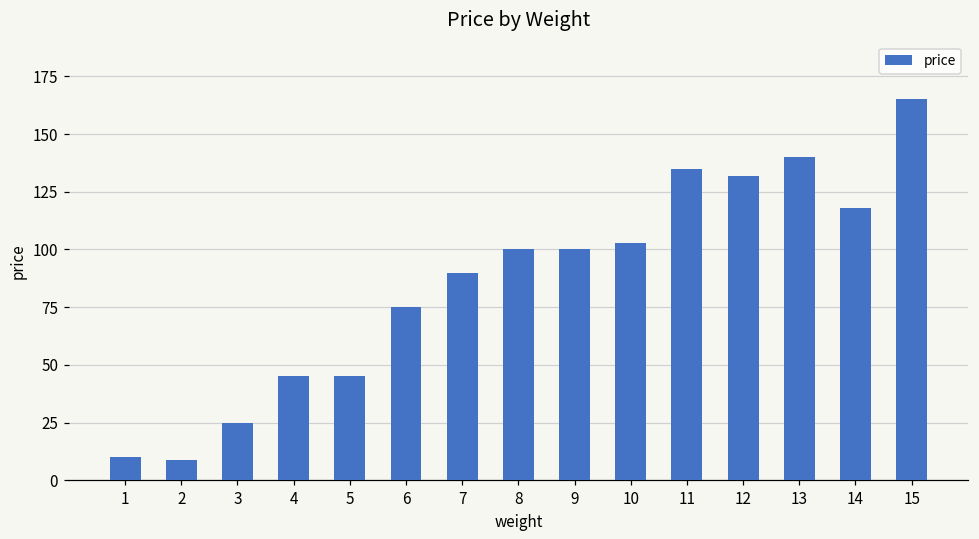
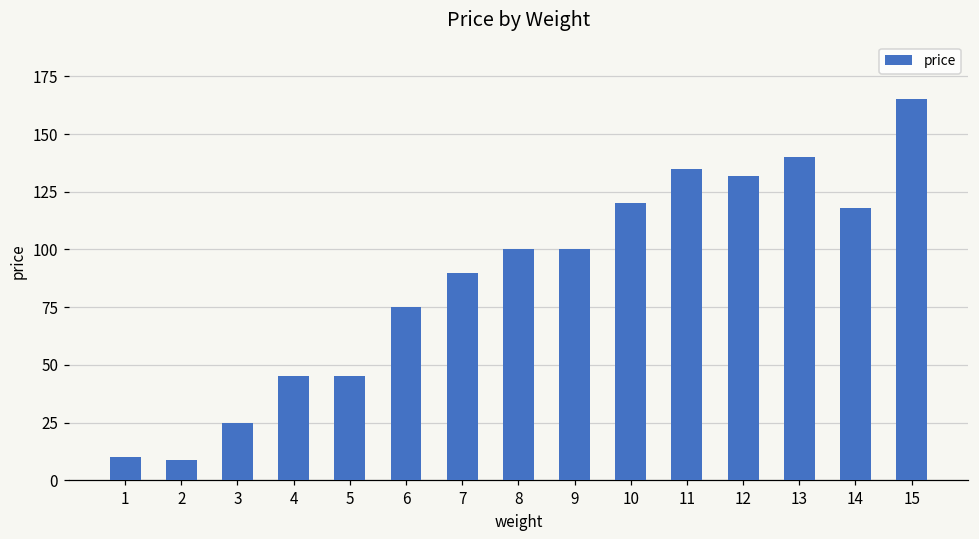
  {
    "1": 10,
    "2": 9,
    "3": 25,
    "4": 45,
    "5": 45,
    "6": 75,
    "7": 90,
    "8": 100,
    "9": 100,
-   "10": 103,
+   "10": 120,
    "11": 135,
    "12": 132,
    "13": 140,
    "14": 118,
    "15": 165
  }
